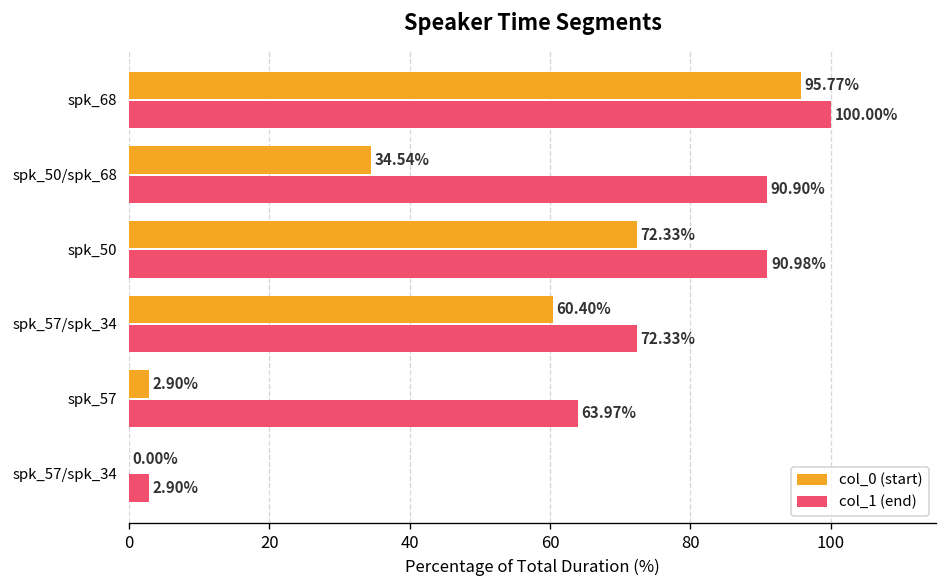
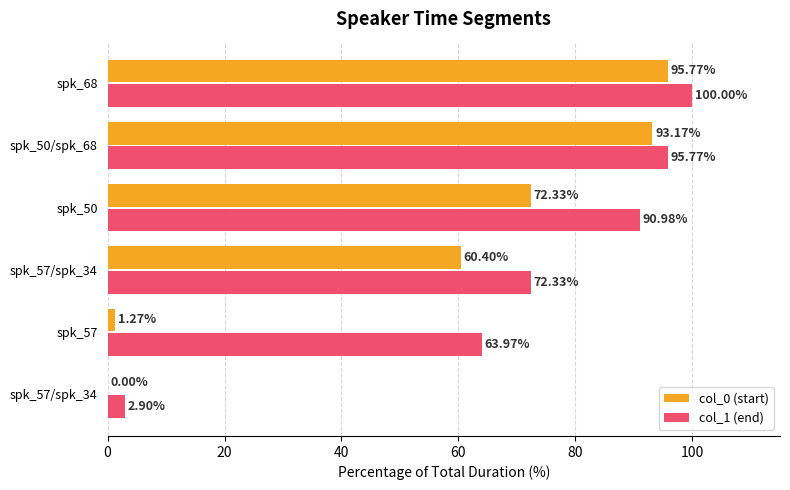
  {
    "col_0 (start)": {
      "spk_68": "95.77%",
-     "spk_50/spk_68": "34.54%",
+     "spk_50/spk_68": "93.17%",
      "spk_50": "72.33%",
-     "spk_57": "2.90%"
+     "spk_57": "1.27%"
    },
    "col_1 (end)": {
      "spk_68": "100.00%",
-     "spk_50/spk_68": "90.90%",
+     "spk_50/spk_68": "95.77%",
      "spk_50": "90.98%",
      "spk_57": "63.97%"
    }
  }
